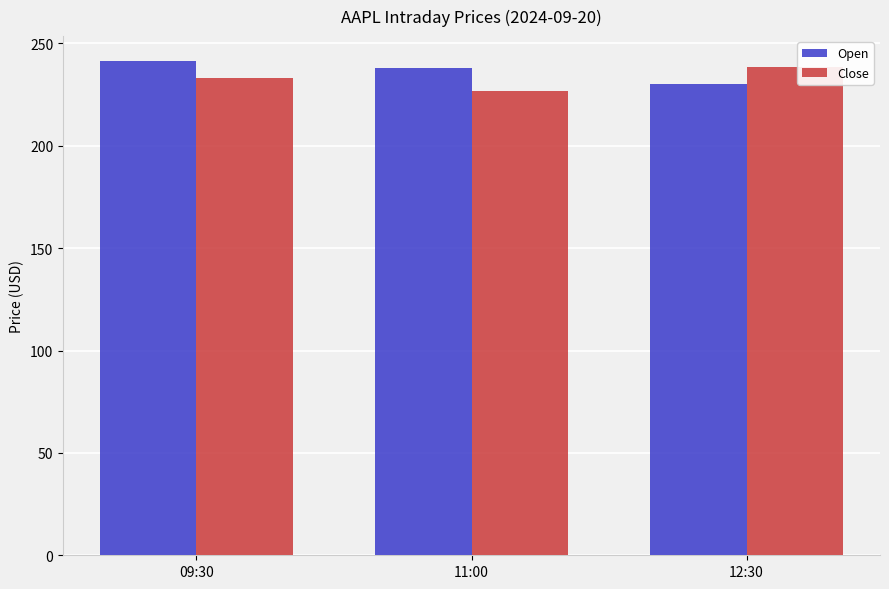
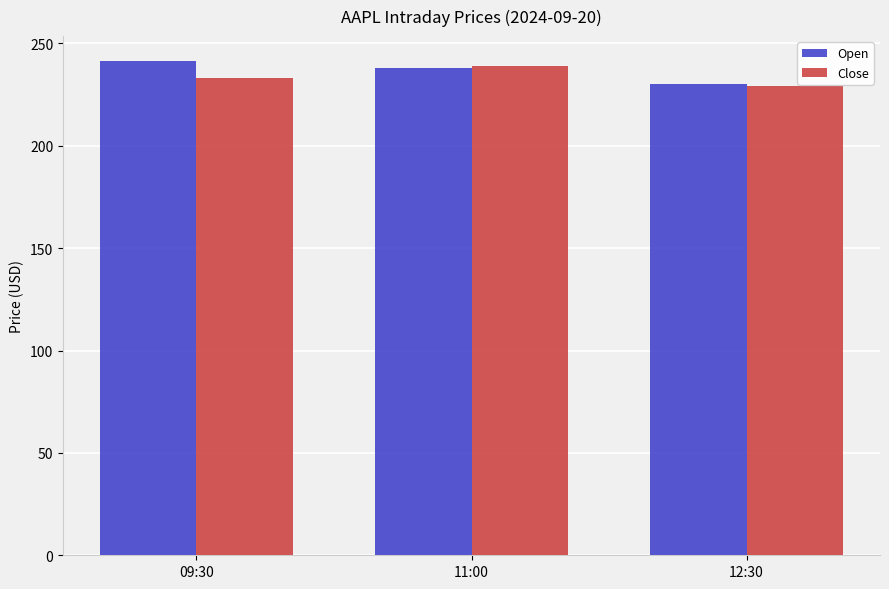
  {
    "Open": {
      "09:30": 242,
      "11:00": 238,
      "12:30": 230
    },
    "Close": {
      "09:30": 233,
-     "11:00": 227,
-     "12:30": 238
+     "11:00": 239,
+     "12:30": 229
    }
  }
